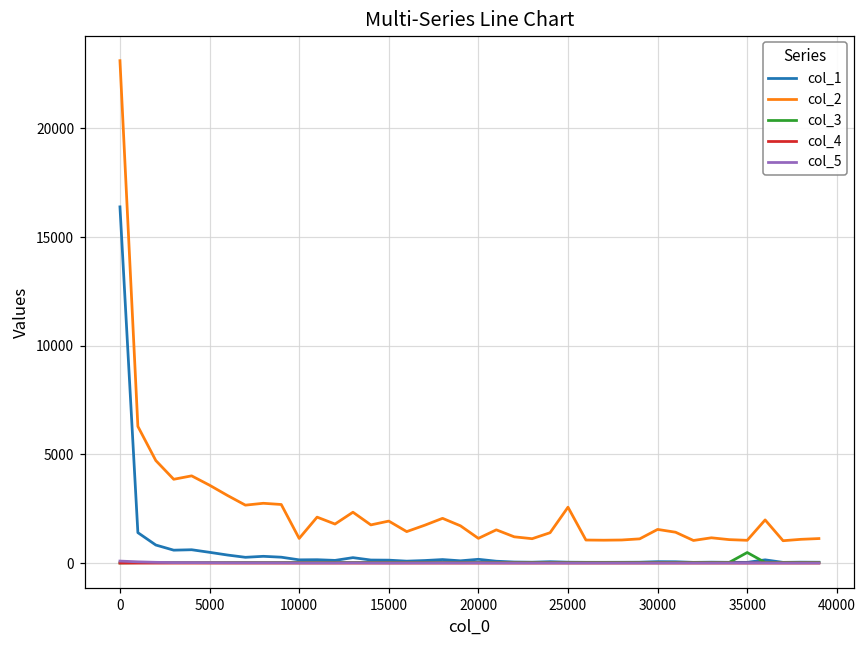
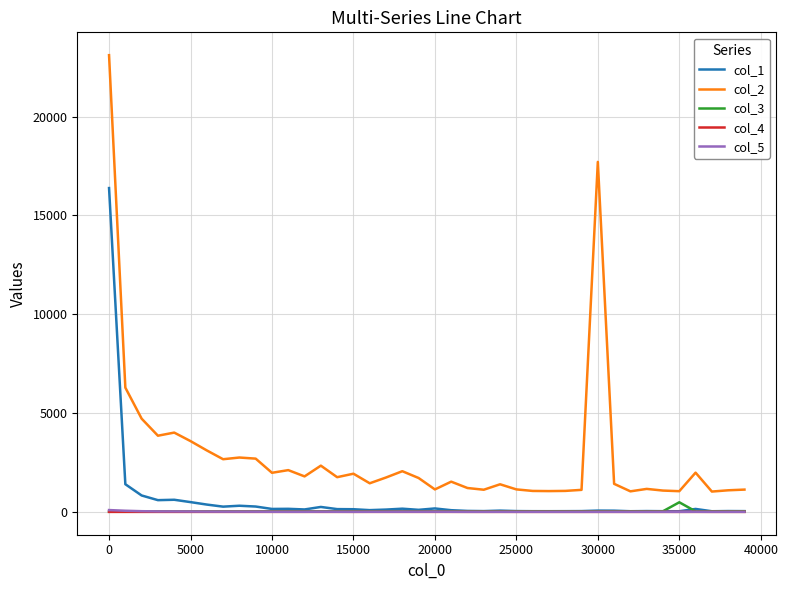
  {
    "col_1": {
      "0": 16400,
      "5000": 500,
      "20000": 200
    },
    "col_2": {
      "0": 23100,
      "5000": 3600,
-     "10000": 1100,
+     "10000": 2000,
      "15000": 1900,
      "20000": 1100,
-     "25000": 2600,
-     "30000": 1500,
+     "25000": 1100,
+     "30000": 17700,
      "35000": 1000
    },
    "col_3": {
      "35000": 500
    }
  }
